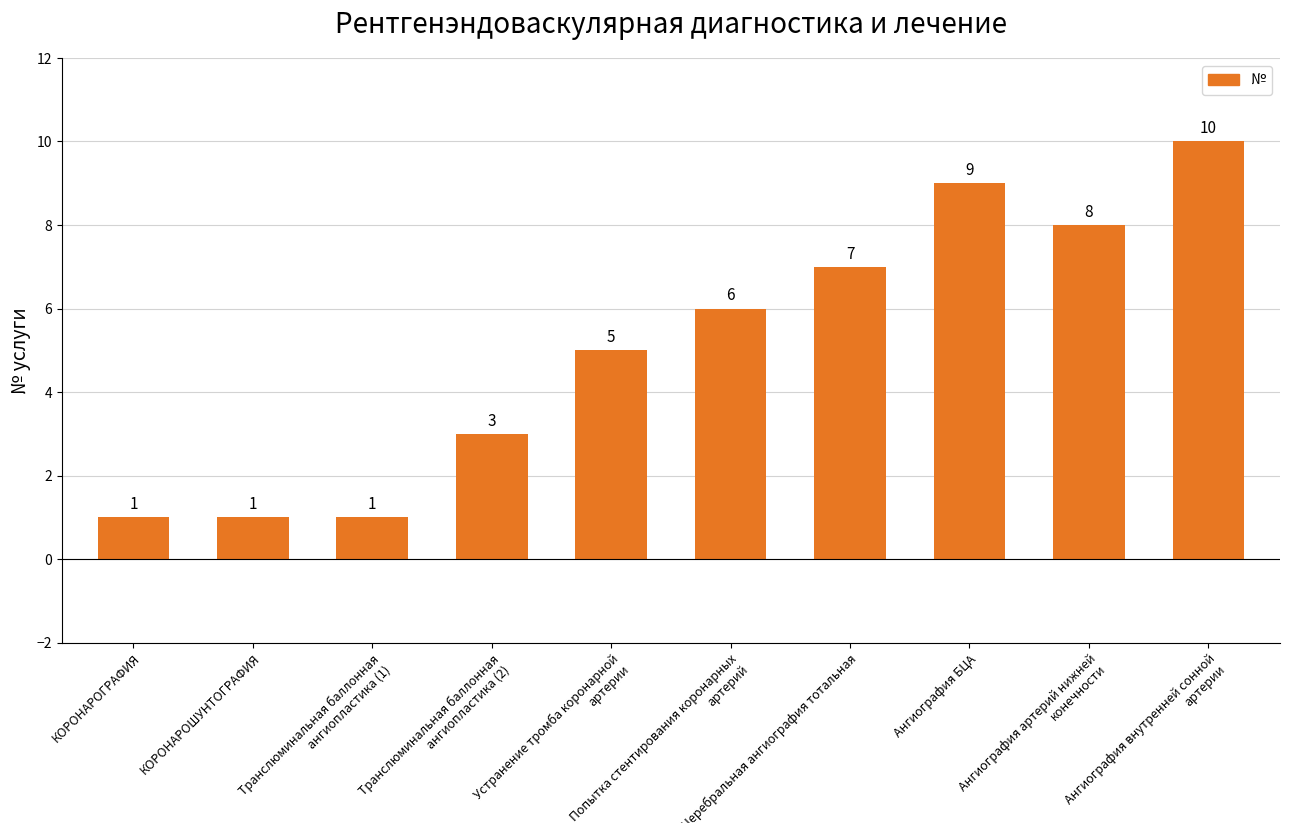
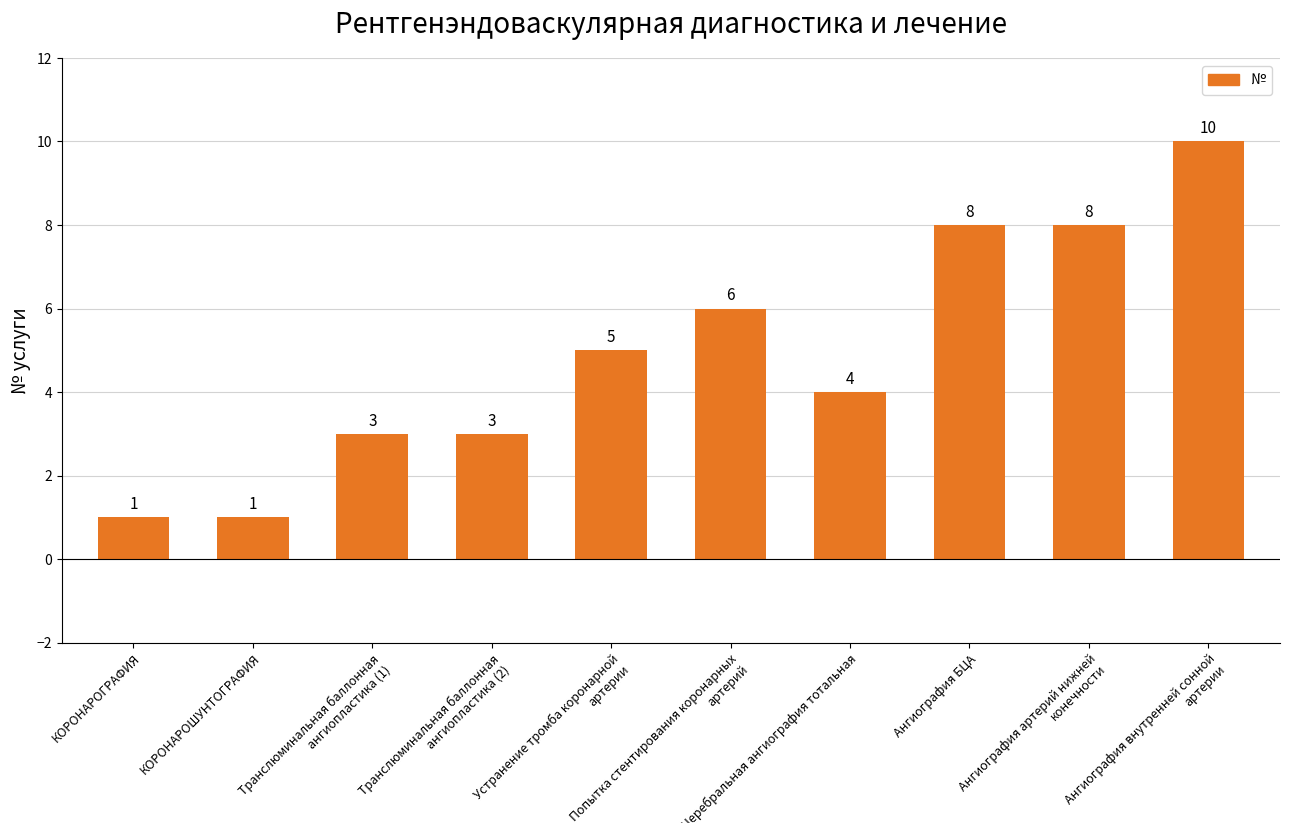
  {
    "КОРОНАРОГРАФИЯ": 1,
    "КОРОНАРОШУНТОГРАФИЯ": 1,
-   "Транслюминальная баллонная ангиопластика (1)": 1,
+   "Транслюминальная баллонная ангиопластика (1)": 3,
    "Транслюминальная баллонная ангиопластика (2)": 3,
    "Устранение тромба коронарной артерии": 5,
    "Попытка стентирования коронарных артерий": 6,
-   "Церебральная ангиография тотальная": 7,
-   "Ангиография БЦА": 9,
+   "Церебральная ангиография тотальная": 4,
+   "Ангиография БЦА": 8,
    "Ангиография артерий нижней конечности": 8,
    "Ангиография внутренней сонной артерии": 10
  }
